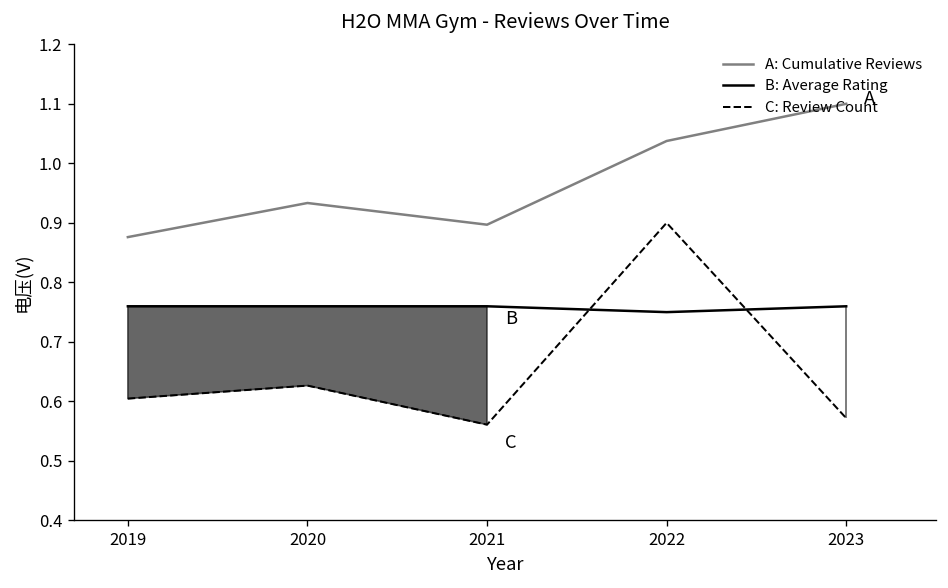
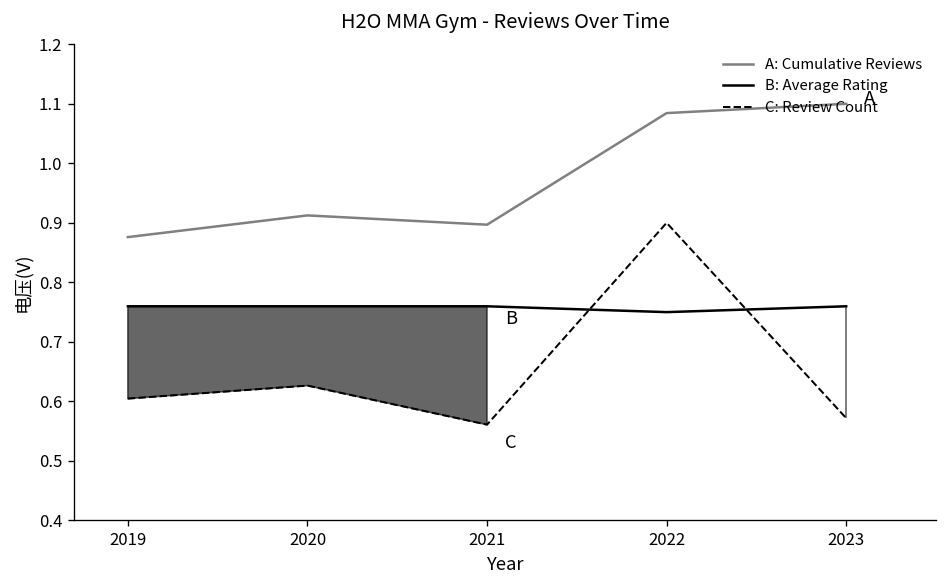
  {
    "A: Cumulative Reviews": {
      "2019": 0.88,
-     "2020": 0.93,
+     "2020": 0.91,
      "2021": 0.90,
-     "2022": 1.04,
+     "2022": 1.08,
      "2023": 1.10
    }
  }
